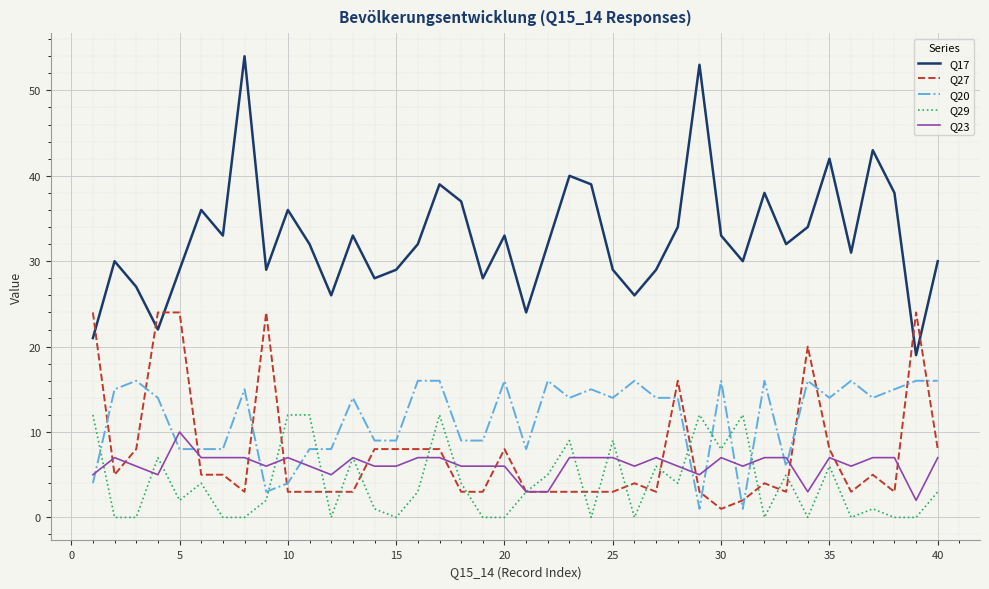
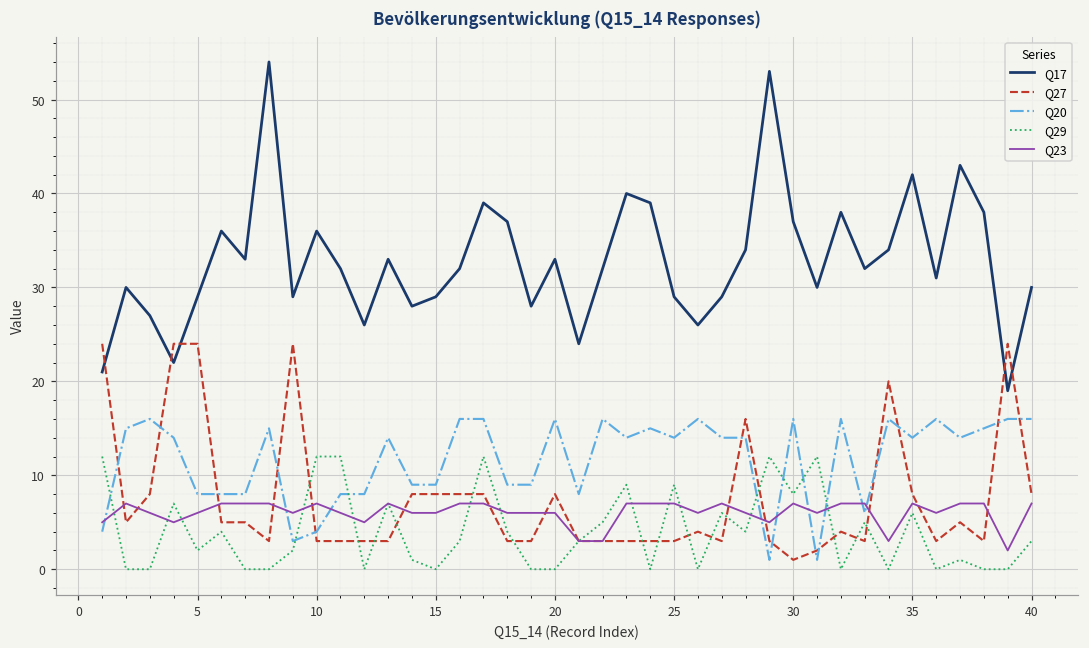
  {
    "Q17": {
      "5": 29,
      "10": 36,
      "15": 29,
      "20": 33,
      "25": 29,
-     "30": 33,
+     "30": 37,
      "35": 42,
      "40": 30
    },
    "Q27": {
      "5": 24,
      "10": 3,
      "15": 8,
      "20": 8,
      "25": 3,
      "30": 1,
      "35": 8,
      "40": 8
    },
    "Q20": {
      "5": 8,
      "10": 4,
      "15": 9,
      "20": 16,
      "25": 14,
      "30": 16,
      "35": 14,
      "40": 16
    },
    "Q29": {
      "5": 2,
      "10": 12,
      "15": 0,
      "20": 0,
      "25": 9,
      "30": 8,
      "35": 6,
      "40": 3
    },
    "Q23": {
-     "5": 10,
+     "5": 6,
      "10": 7,
      "15": 6,
      "20": 6,
      "25": 7,
      "30": 7,
      "35": 7,
      "40": 7
    }
  }
